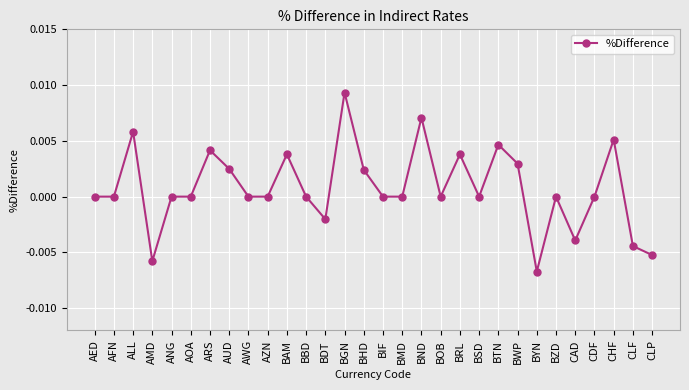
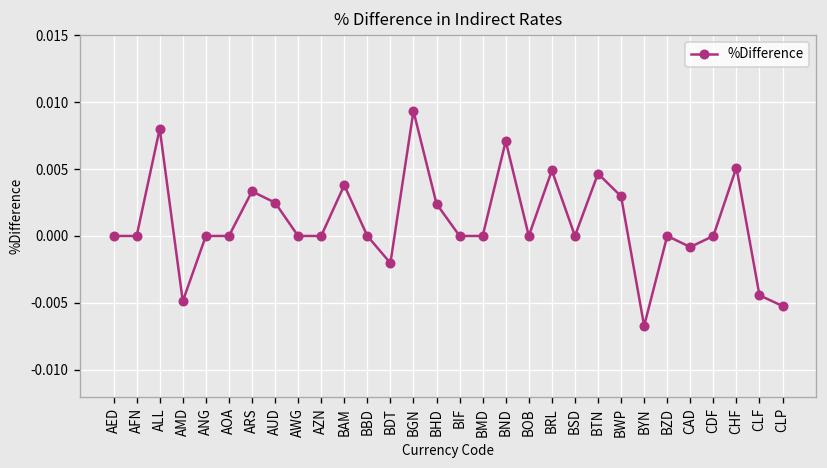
  {
    "AED": 0.0000,
    "AFN": 0.0000,
-   "ALL": 0.0058,
-   "AMD": -0.0058,
+   "ALL": 0.0080,
+   "AMD": -0.0049,
    "ANG": 0.0000,
    "AOA": 0.0000,
-   "ARS": 0.0042,
+   "ARS": 0.0033,
    "AUD": 0.0025,
    "AWG": 0.0000,
    "AZN": 0.0000,
    "BAM": 0.0038,
    "BBD": 0.0000,
    "BDT": -0.0020,
    "BGN": 0.0093,
    "BHD": 0.0024,
    "BIF": 0.0000,
    "BMD": 0.0000,
    "BND": 0.0071,
    "BOB": 0.0000,
-   "BRL": 0.0038,
+   "BRL": 0.0049,
    "BSD": 0.0000,
    "BTN": 0.0047,
    "BWP": 0.0030,
    "BYN": -0.0067,
    "BZD": 0.0000,
-   "CAD": -0.0039,
+   "CAD": -0.0008,
    "CDF": 0.0000,
    "CHF": 0.0051,
    "CLF": -0.0044,
    "CLP": -0.0052
  }
